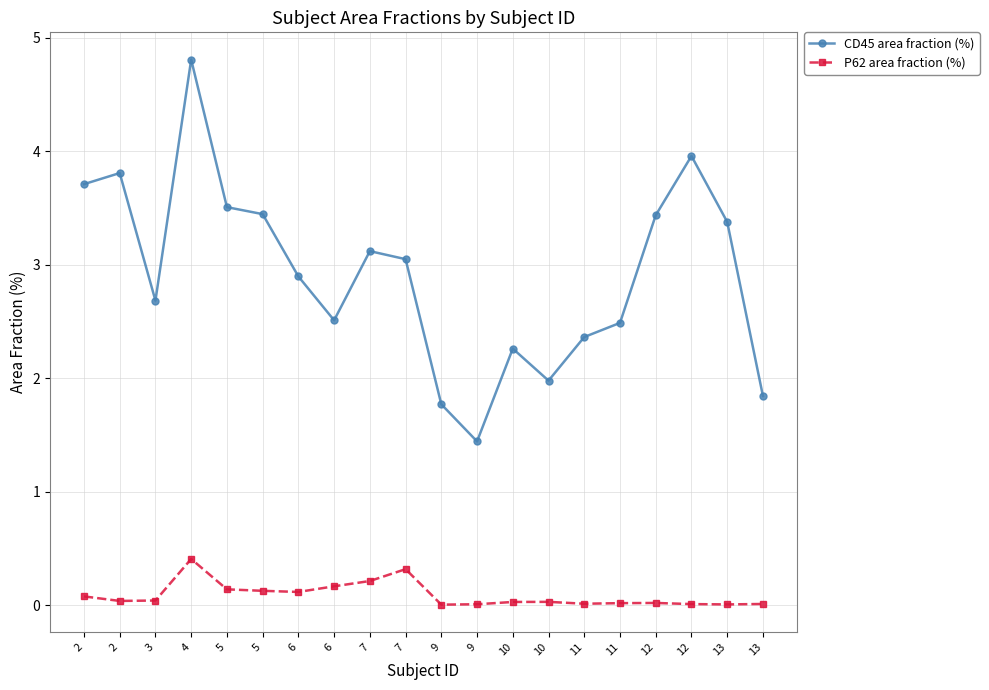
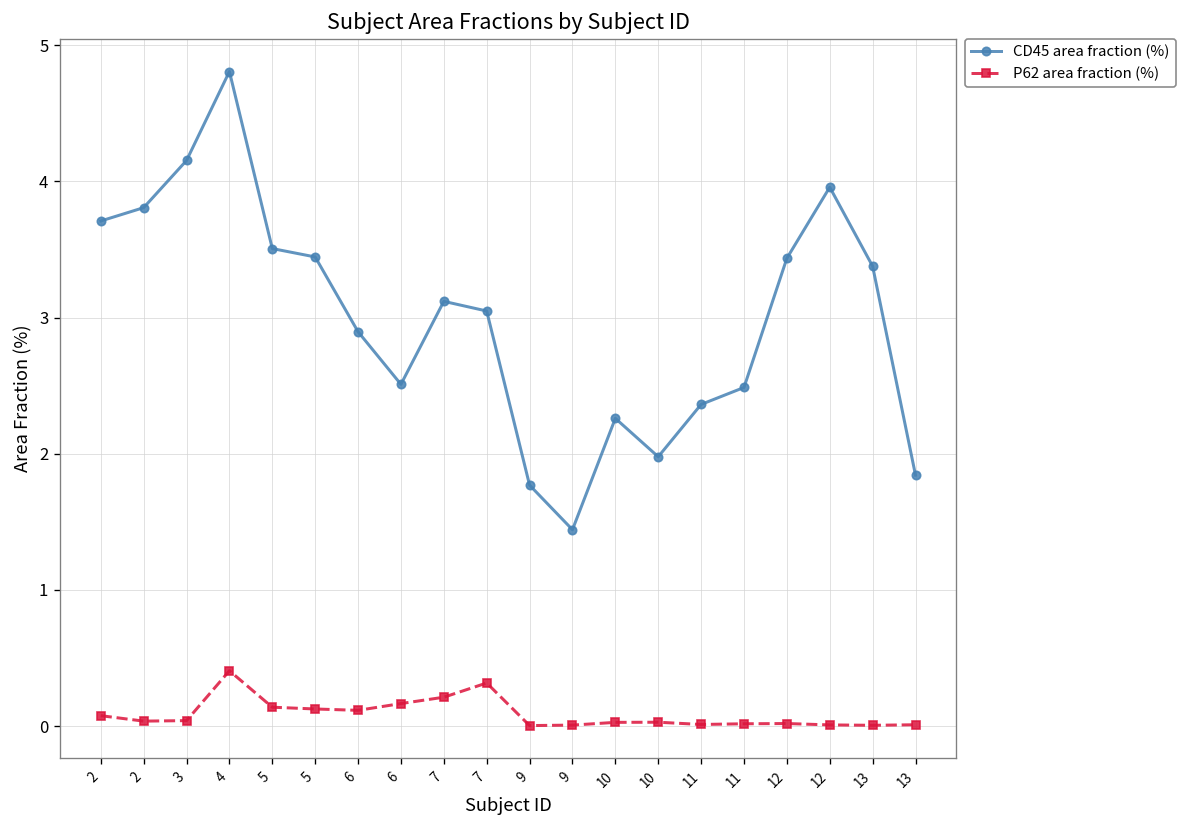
  {
    "CD45 area fraction (%)": {
-     "3": 2.68,
+     "3": 4.15,
      "4": 4.81
    },
    "P62 area fraction (%)": {
      "3": 0.04,
      "4": 0.41
    }
  }
